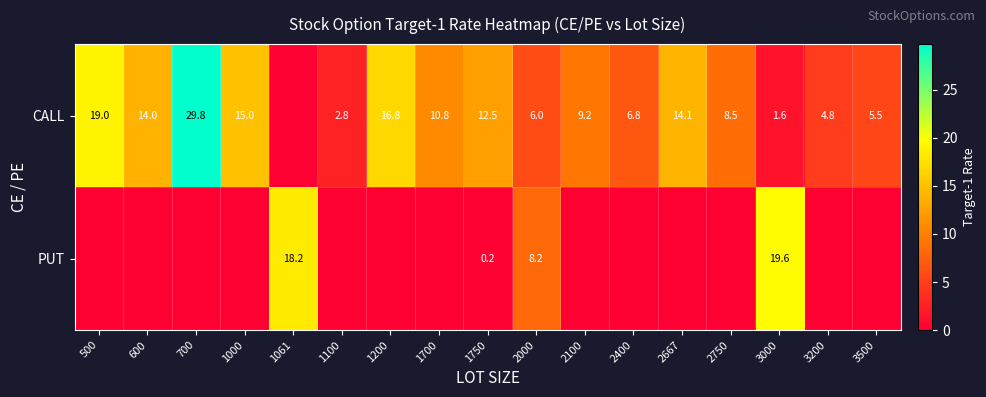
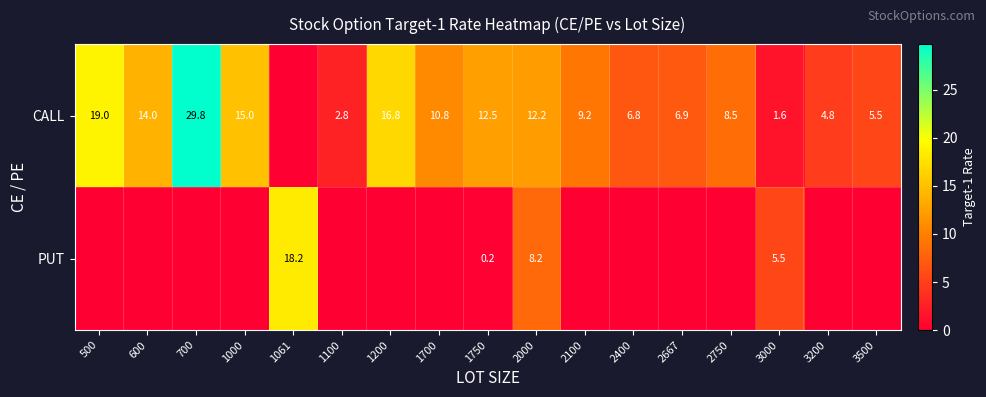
  {
    "CALL": {
      "500": 19.0,
      "600": 14.0,
      "700": 29.8,
      "1000": 15.0,
      "1100": 2.8,
      "1200": 16.8,
      "1700": 10.8,
      "1750": 12.5,
-     "2000": 6.0,
+     "2000": 12.2,
      "2100": 9.2,
      "2400": 6.8,
-     "2667": 14.1,
+     "2667": 6.9,
      "2750": 8.5,
      "3000": 1.6,
      "3200": 4.8,
      "3500": 5.5
    },
    "PUT": {
      "1061": 18.2,
      "1750": 0.2,
      "2000": 8.2,
-     "3000": 19.6
+     "3000": 5.5
    }
  }
